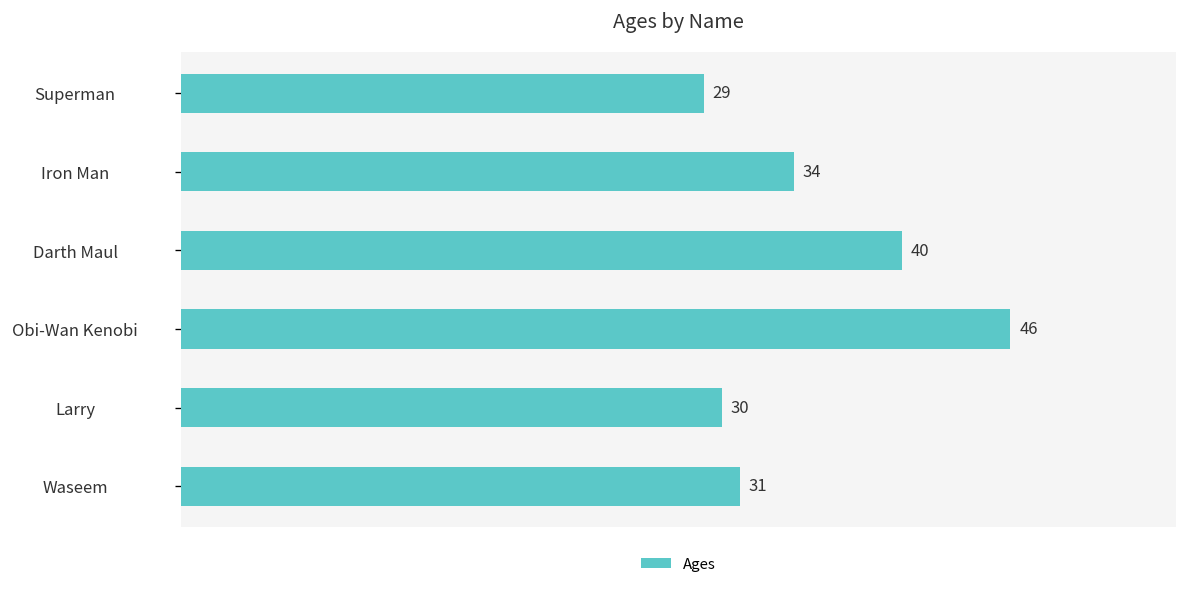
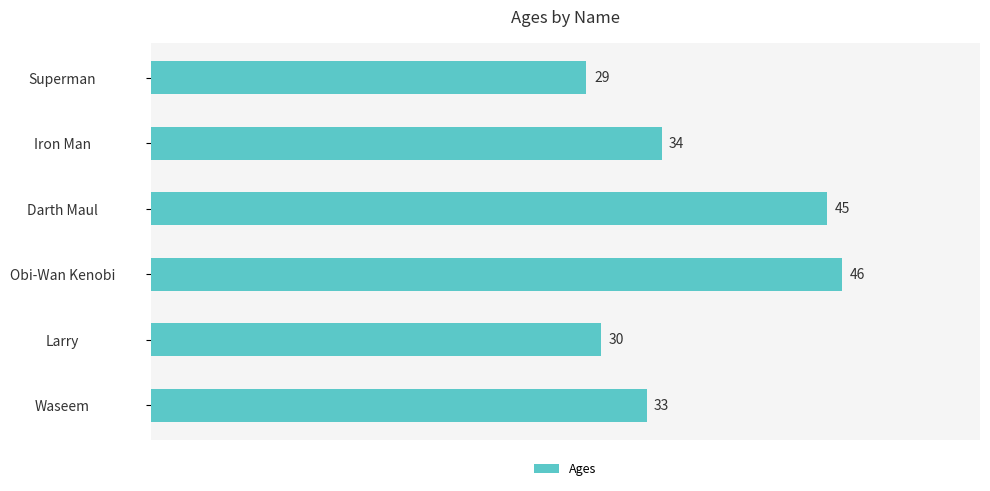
  {
    "Superman": 29,
    "Iron Man": 34,
-   "Darth Maul": 40,
+   "Darth Maul": 45,
    "Obi-Wan Kenobi": 46,
    "Larry": 30,
-   "Waseem": 31
+   "Waseem": 33
  }
